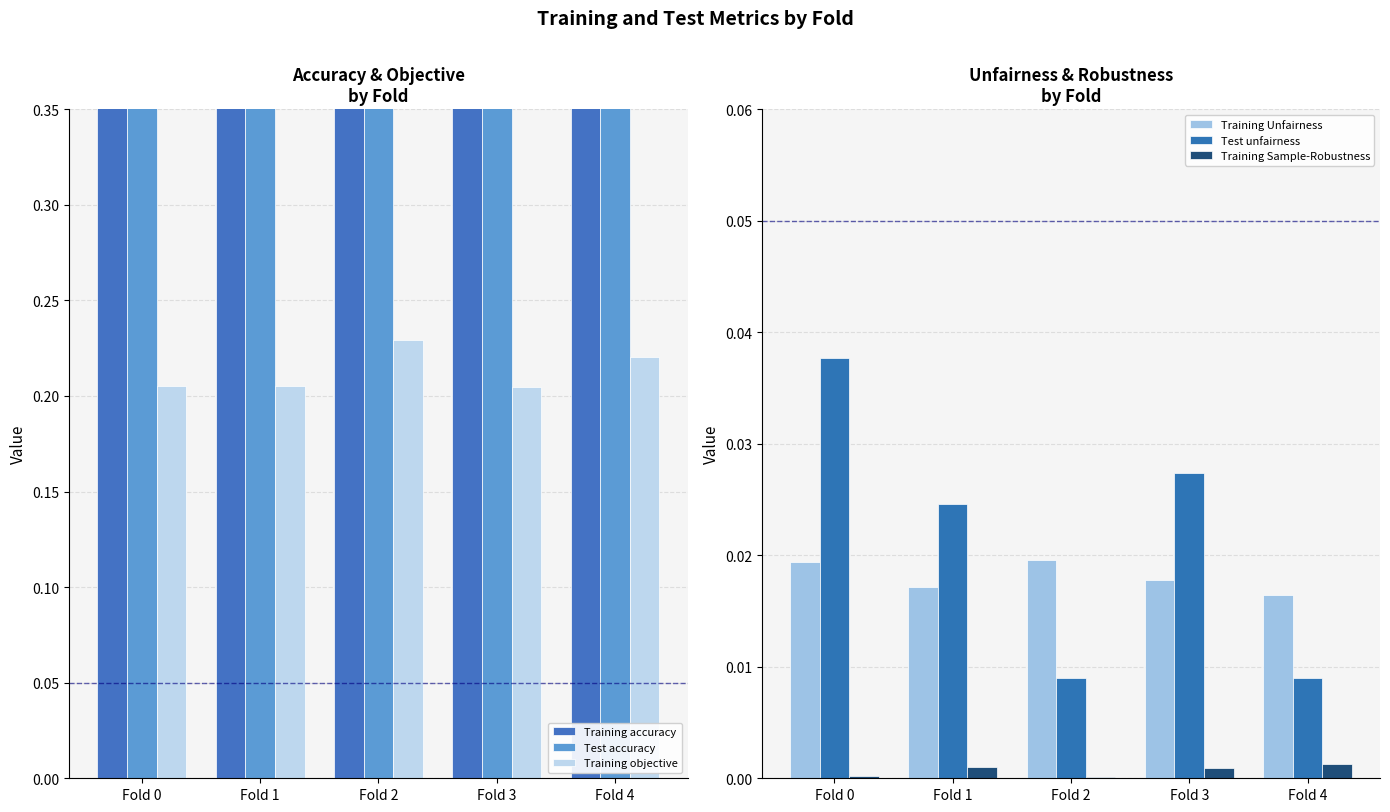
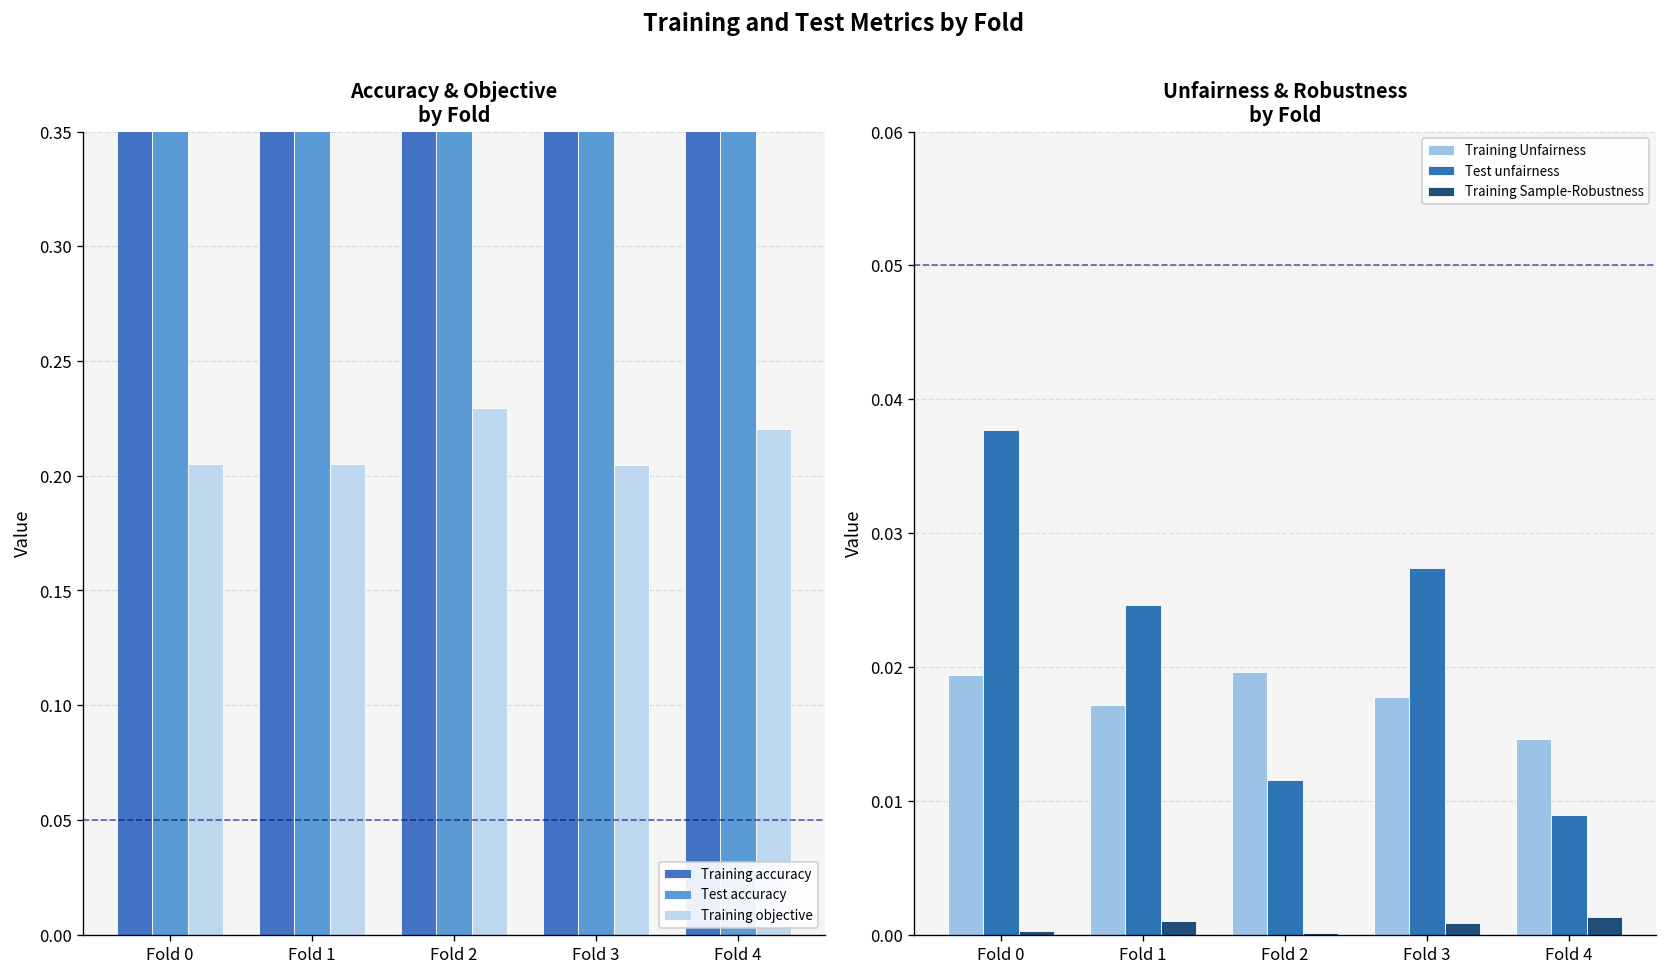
  {
    "Accuracy & Objective by Fold": {
      "Training objective": {
        "Fold 0": 0.205,
        "Fold 1": 0.205,
        "Fold 2": 0.229,
        "Fold 3": 0.205,
        "Fold 4": 0.221
      }
    },
    "Unfairness & Robustness by Fold": {
      "Training Unfairness": {
        "Fold 0": 0.0194,
        "Fold 1": 0.0172,
        "Fold 2": 0.0196,
        "Fold 3": 0.0178,
-       "Fold 4": 0.0165
+       "Fold 4": 0.0146
      },
      "Test unfairness": {
        "Fold 0": 0.0377,
        "Fold 1": 0.0246,
-       "Fold 2": 0.0090,
+       "Fold 2": 0.0115,
        "Fold 3": 0.0274,
        "Fold 4": 0.0090
      },
      "Training Sample-Robustness": {
        "Fold 0": 0.0002,
        "Fold 1": 0.0010,
        "Fold 3": 0.0009,
        "Fold 4": 0.0013
      }
    }
  }
